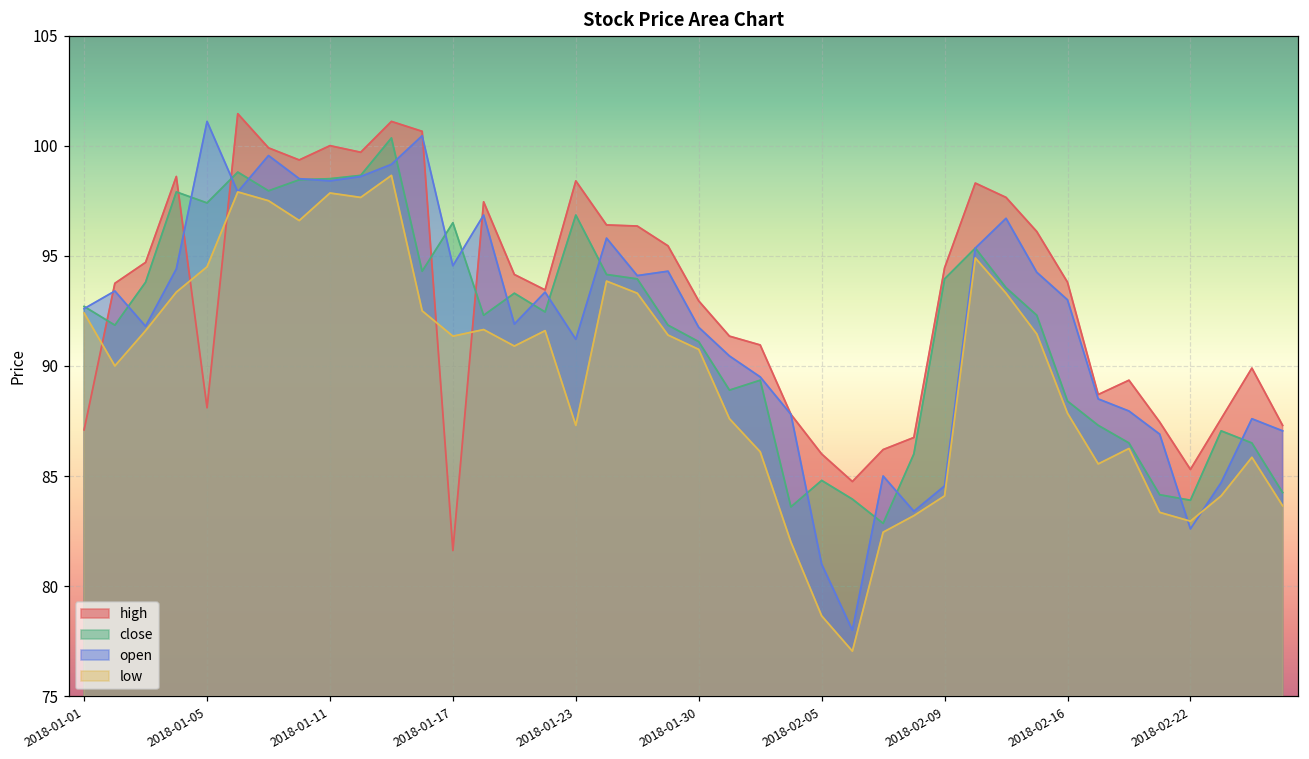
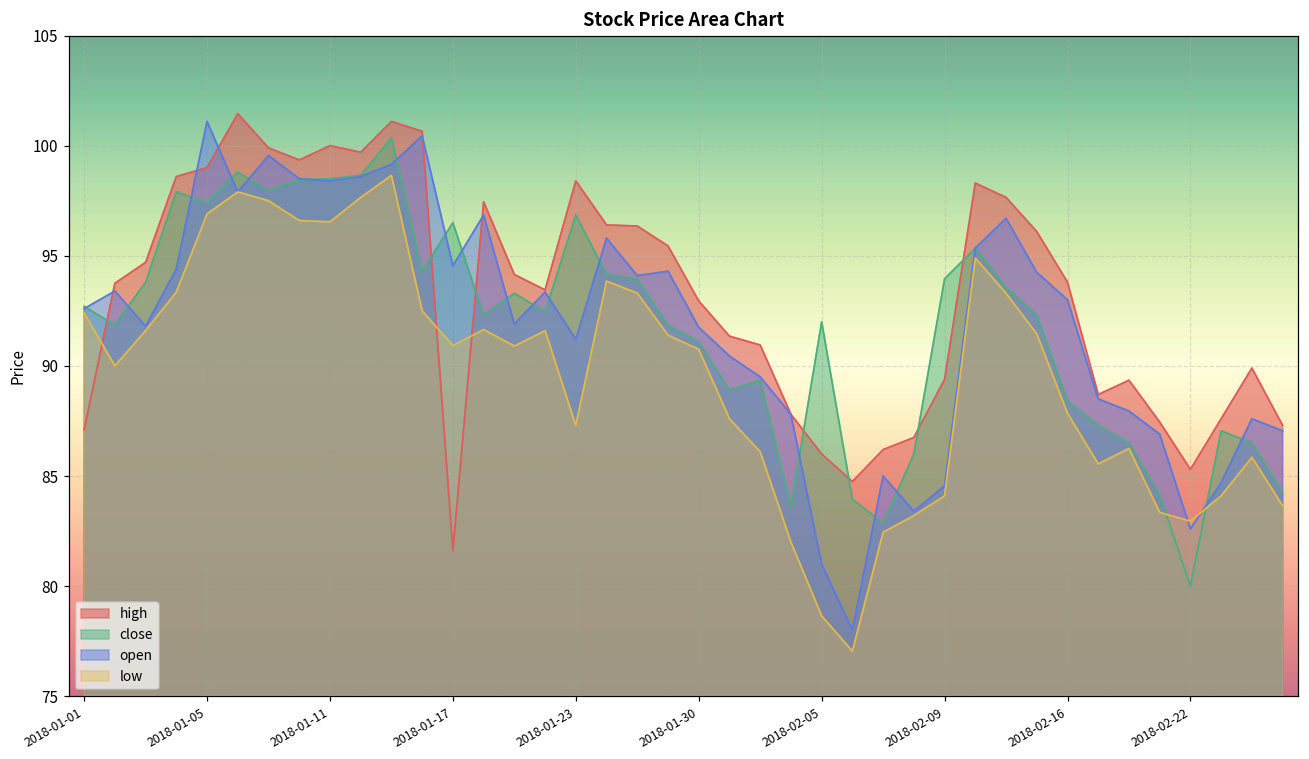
  {
    "high": {
      "2018-01-01": 87.1,
-     "2018-01-05": 88.1,
+     "2018-01-05": 99.0,
      "2018-01-11": 100.0,
      "2018-01-17": 81.6,
      "2018-01-23": 98.4,
      "2018-01-30": 93.0,
      "2018-02-05": 86.0,
-     "2018-02-09": 94.5,
+     "2018-02-09": 89.4,
      "2018-02-16": 93.8,
      "2018-02-22": 85.3
    },
    "close": {
      "2018-01-05": 97.4,
      "2018-01-17": 96.5,
      "2018-01-23": 96.9,
      "2018-01-30": 91.1,
-     "2018-02-05": 84.8,
+     "2018-02-05": 92.0,
      "2018-02-09": 94.0,
      "2018-02-16": 88.4,
-     "2018-02-22": 83.9
+     "2018-02-22": 80.0
    },
    "open": {
      "2018-01-05": 101.1,
      "2018-01-17": 94.6,
      "2018-01-23": 91.2,
      "2018-01-30": 91.8,
      "2018-02-05": 81.0,
      "2018-02-09": 84.6,
      "2018-02-16": 93.0,
      "2018-02-22": 82.6
    },
    "low": {
      "2018-01-01": 92.4,
-     "2018-01-05": 94.5,
-     "2018-01-11": 97.9,
-     "2018-01-17": 91.4,
+     "2018-01-05": 96.9,
+     "2018-01-11": 96.5,
+     "2018-01-17": 90.9,
      "2018-01-23": 87.3,
      "2018-01-30": 90.8,
      "2018-02-05": 78.7,
      "2018-02-09": 84.1,
      "2018-02-16": 87.9,
      "2018-02-22": 83.0
    }
  }
